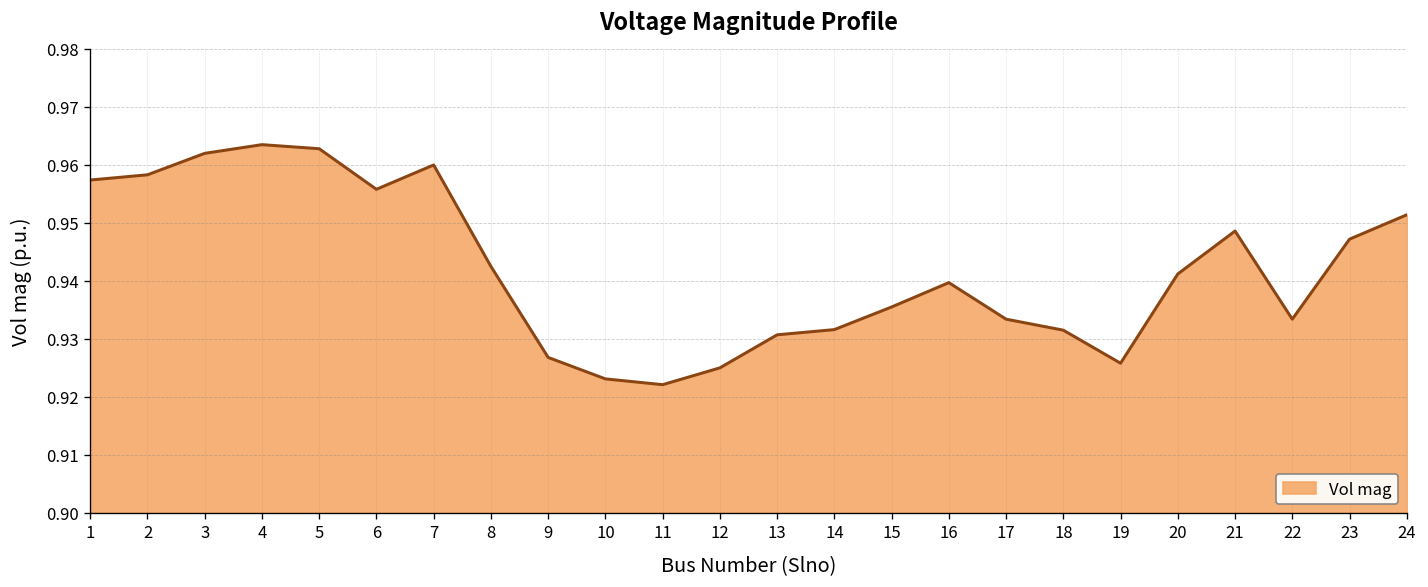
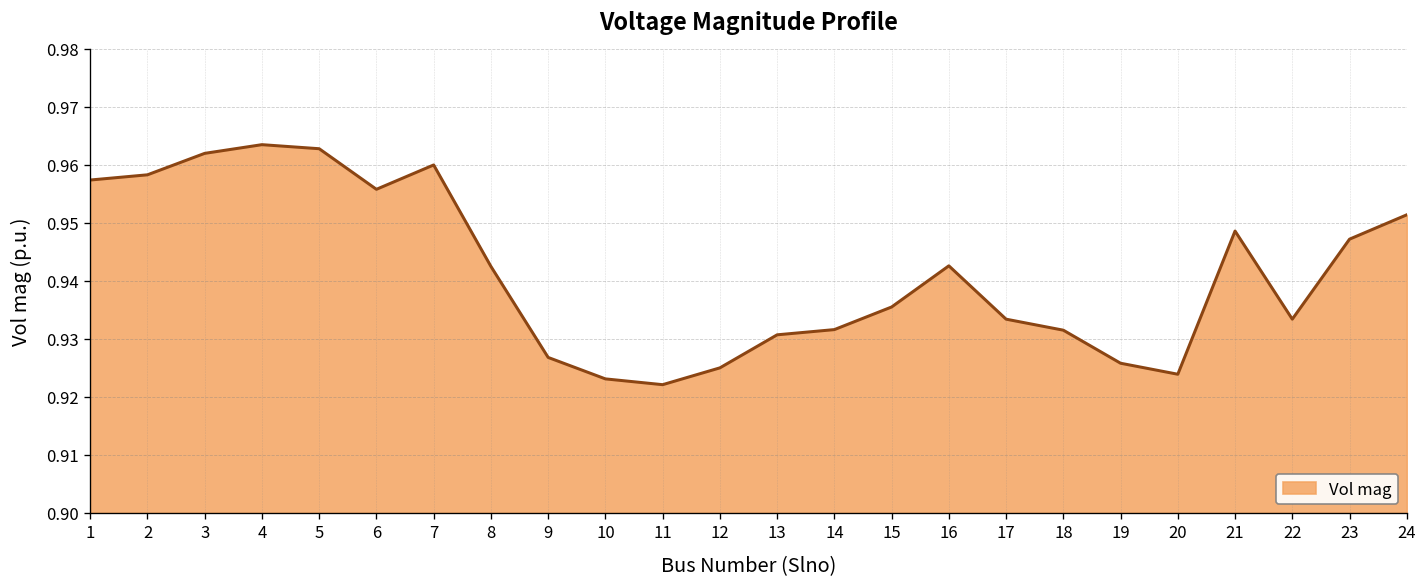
  {
    "1": 0.957,
    "2": 0.958,
    "3": 0.962,
    "4": 0.964,
    "5": 0.963,
    "6": 0.956,
    "7": 0.960,
    "8": 0.943,
    "9": 0.927,
    "10": 0.923,
    "11": 0.922,
    "12": 0.925,
    "13": 0.931,
    "14": 0.932,
    "15": 0.936,
-   "16": 0.940,
+   "16": 0.943,
    "17": 0.933,
    "18": 0.932,
    "19": 0.926,
-   "20": 0.941,
+   "20": 0.924,
    "21": 0.949,
    "22": 0.933,
    "23": 0.947,
    "24": 0.951
  }
